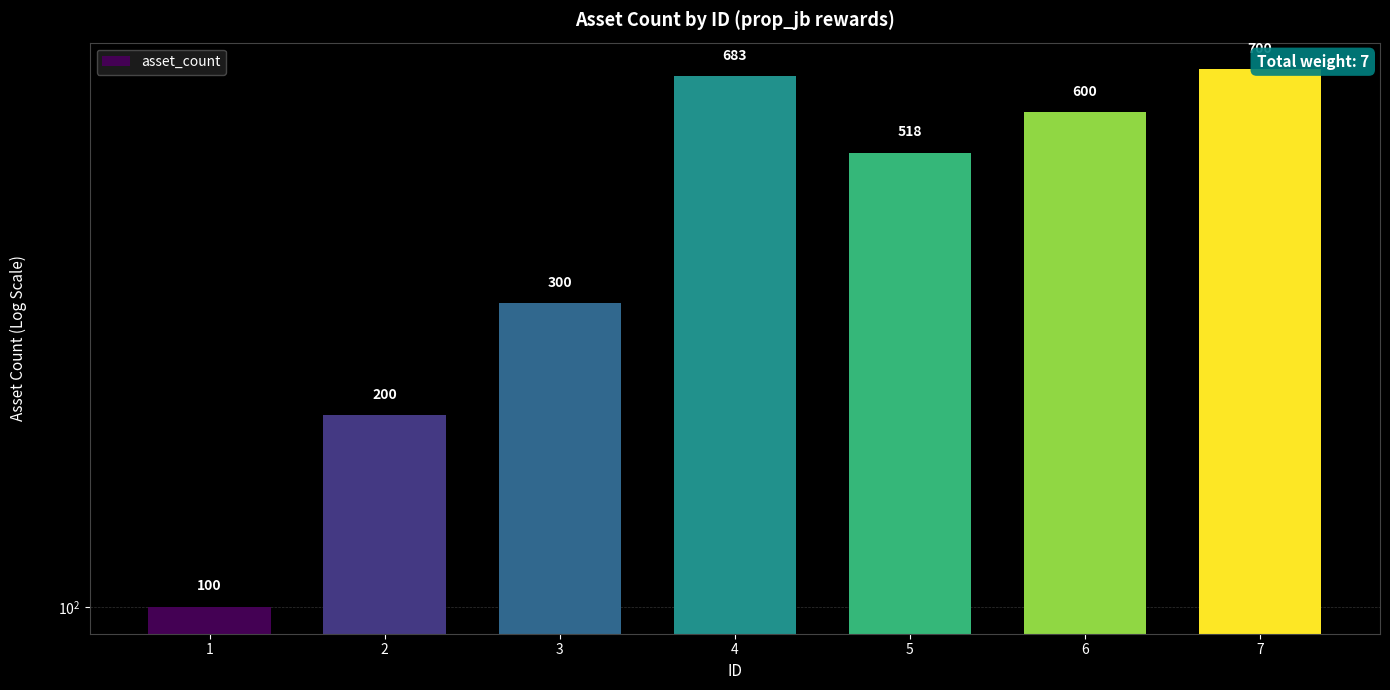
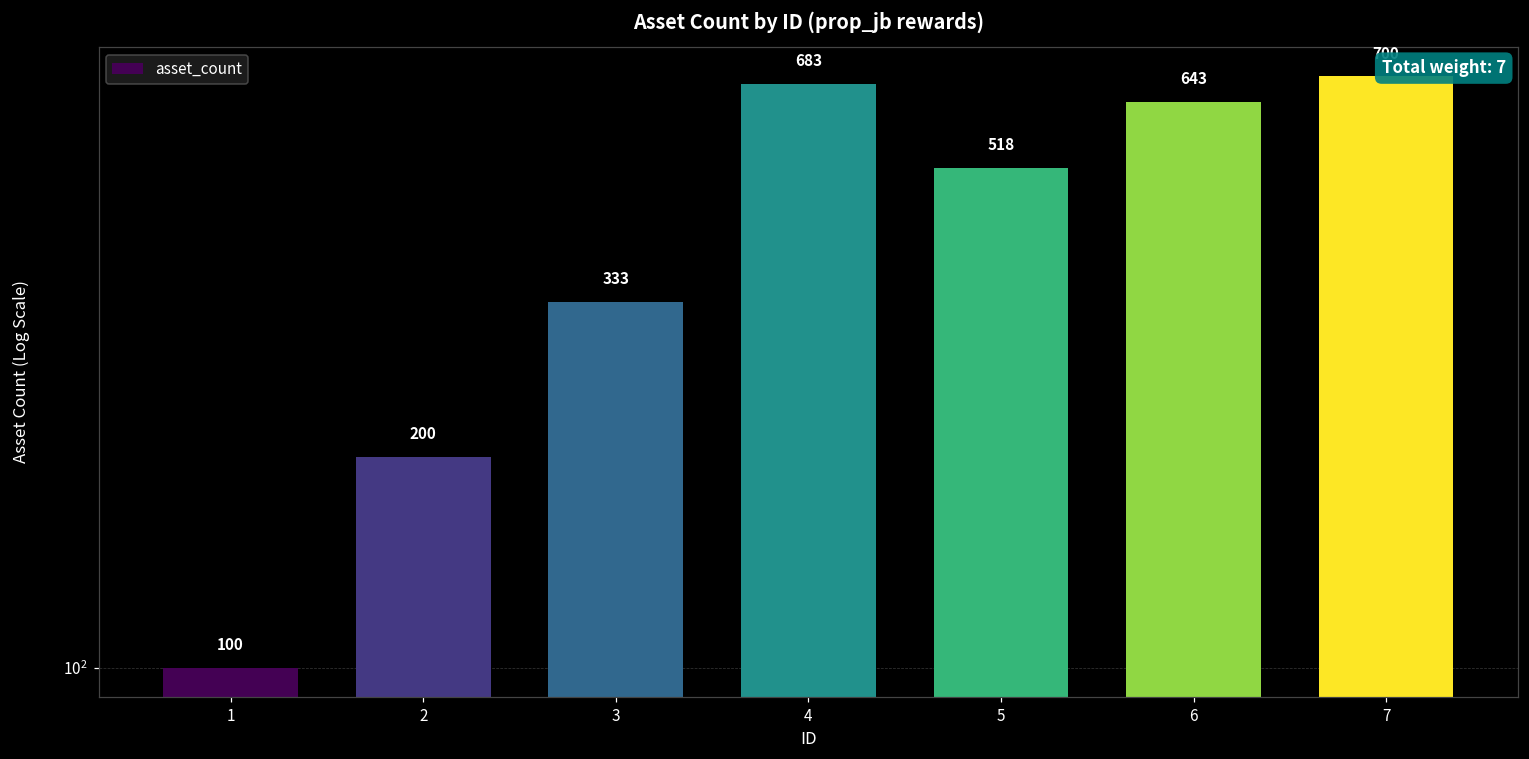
  {
    "1": 100,
    "2": 200,
-   "3": 300,
+   "3": 333,
    "4": 683,
    "5": 518,
-   "6": 600
+   "6": 643
  }
